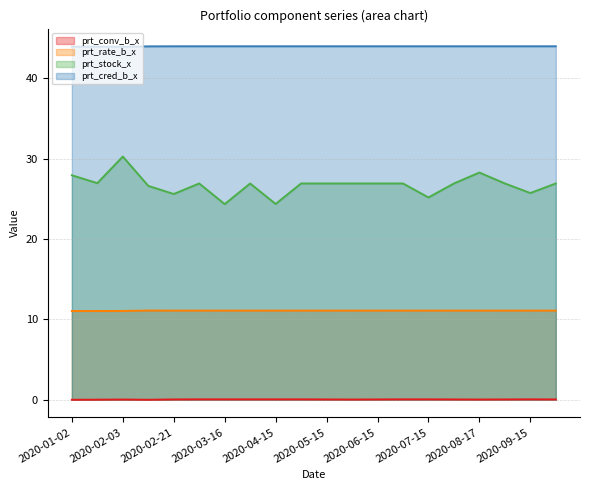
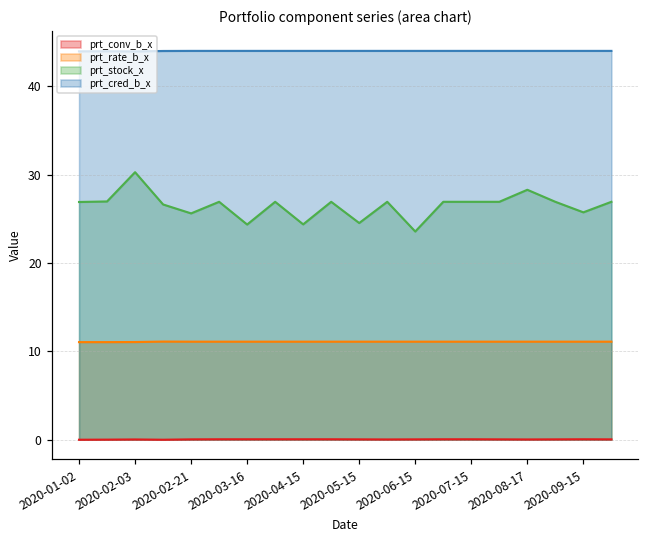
  {
    "prt_stock_x": {
-     "2020-01-02": 28,
+     "2020-01-02": 27,
      "2020-02-03": 30,
      "2020-02-21": 26,
      "2020-03-16": 24,
      "2020-04-15": 24,
-     "2020-05-15": 27,
-     "2020-06-15": 27,
-     "2020-07-15": 25,
+     "2020-05-15": 25,
+     "2020-06-15": 24,
+     "2020-07-15": 27,
      "2020-08-17": 28,
      "2020-09-15": 26
    },
    "prt_cred_b_x": {
      "2020-02-21": 44,
      "2020-03-16": 44,
      "2020-04-15": 44,
      "2020-05-15": 44,
      "2020-06-15": 44,
      "2020-07-15": 44,
      "2020-08-17": 44,
      "2020-09-15": 44
    }
  }
